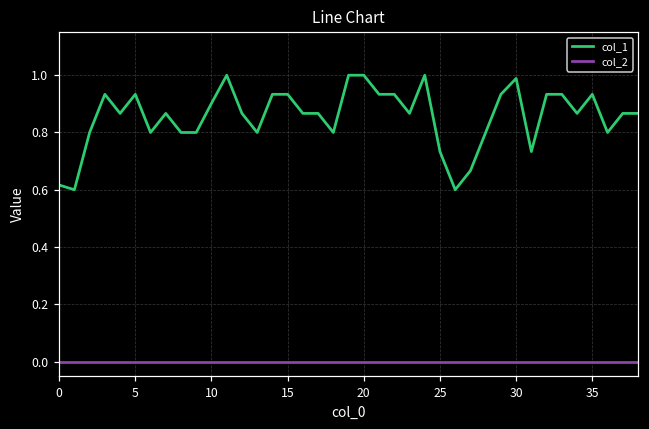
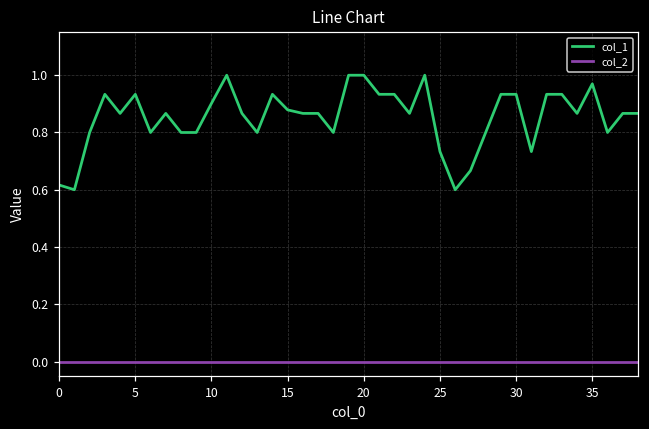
  {
    "col_1": {
      "0": 0.62,
      "5": 0.93,
      "10": 0.90,
-     "15": 0.93,
+     "15": 0.88,
      "20": 1.00,
      "25": 0.73,
-     "30": 0.99,
-     "35": 0.93
+     "30": 0.93,
+     "35": 0.97
    },
    "col_2": {
      "0": 0.00,
      "5": 0.00,
      "10": 0.00,
      "15": 0.00,
      "20": 0.00,
      "25": 0.00,
      "30": 0.00,
      "35": 0.00
    }
  }
